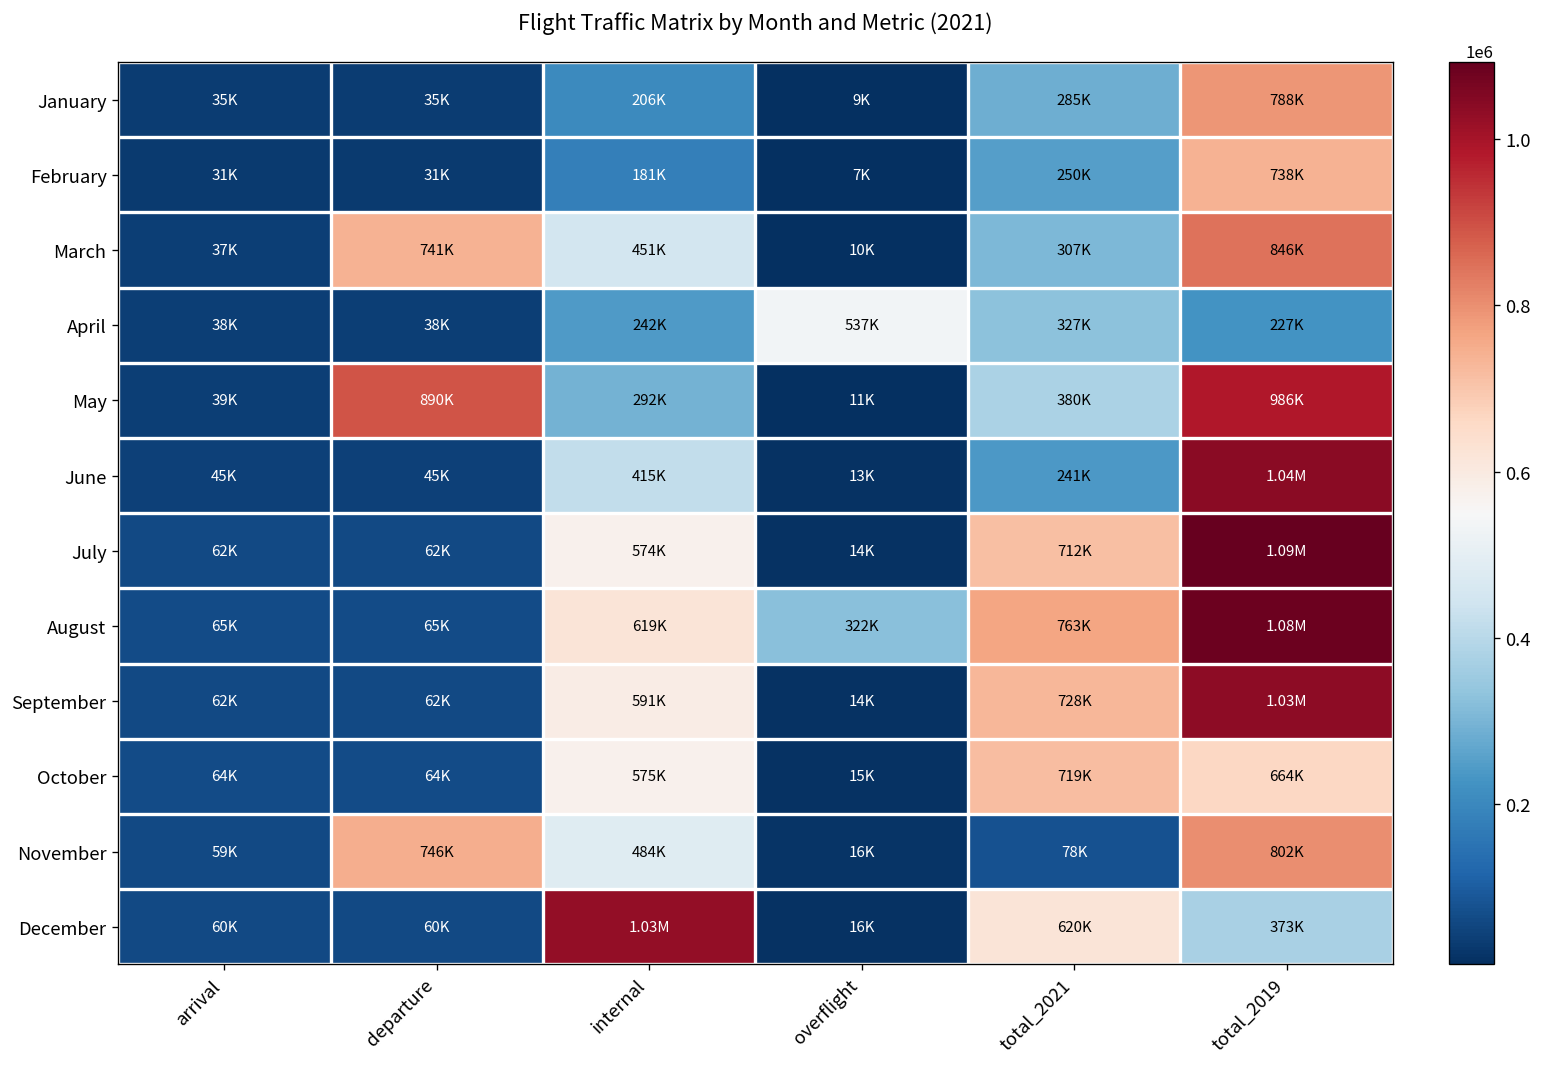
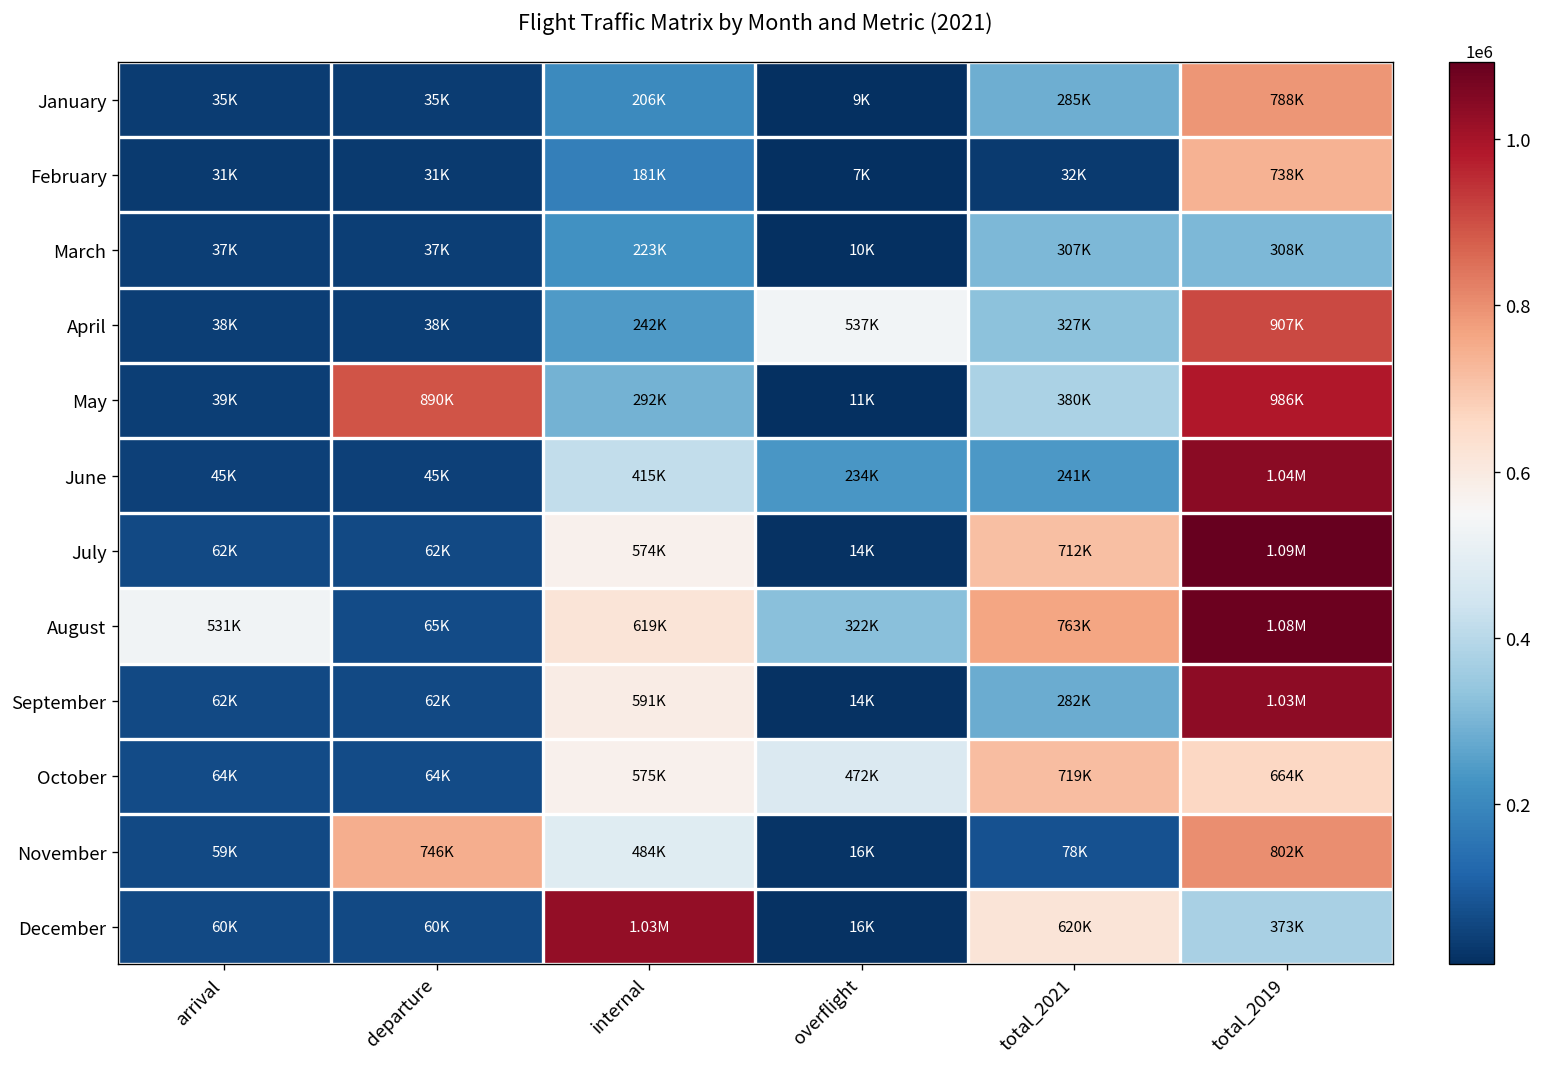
  {
    "January": {
      "arrival": "35K",
      "departure": "35K",
      "internal": "206K",
      "overflight": "9K",
      "total_2021": "285K",
      "total_2019": "788K"
    },
    "February": {
      "arrival": "31K",
      "departure": "31K",
      "internal": "181K",
      "overflight": "7K",
-     "total_2021": "250K",
+     "total_2021": "32K",
      "total_2019": "738K"
    },
    "March": {
      "arrival": "37K",
-     "departure": "741K",
-     "internal": "451K",
+     "departure": "37K",
+     "internal": "223K",
      "overflight": "10K",
      "total_2021": "307K",
-     "total_2019": "846K"
+     "total_2019": "308K"
    },
    "April": {
      "arrival": "38K",
      "departure": "38K",
      "internal": "242K",
      "overflight": "537K",
      "total_2021": "327K",
-     "total_2019": "227K"
+     "total_2019": "907K"
    },
    "May": {
      "arrival": "39K",
      "departure": "890K",
      "internal": "292K",
      "overflight": "11K",
      "total_2021": "380K",
      "total_2019": "986K"
    },
    "June": {
      "arrival": "45K",
      "departure": "45K",
      "internal": "415K",
-     "overflight": "13K",
+     "overflight": "234K",
      "total_2021": "241K",
      "total_2019": "1.04M"
    },
    "July": {
      "arrival": "62K",
      "departure": "62K",
      "internal": "574K",
      "overflight": "14K",
      "total_2021": "712K",
      "total_2019": "1.09M"
    },
    "August": {
-     "arrival": "65K",
+     "arrival": "531K",
      "departure": "65K",
      "internal": "619K",
      "overflight": "322K",
      "total_2021": "763K",
      "total_2019": "1.08M"
    },
    "September": {
      "arrival": "62K",
      "departure": "62K",
      "internal": "591K",
      "overflight": "14K",
-     "total_2021": "728K",
+     "total_2021": "282K",
      "total_2019": "1.03M"
    },
    "October": {
      "arrival": "64K",
      "departure": "64K",
      "internal": "575K",
-     "overflight": "15K",
+     "overflight": "472K",
      "total_2021": "719K",
      "total_2019": "664K"
    },
    "November": {
      "arrival": "59K",
      "departure": "746K",
      "internal": "484K",
      "overflight": "16K",
      "total_2021": "78K",
      "total_2019": "802K"
    },
    "December": {
      "arrival": "60K",
      "departure": "60K",
      "internal": "1.03M",
      "overflight": "16K",
      "total_2021": "620K",
      "total_2019": "373K"
    }
  }
